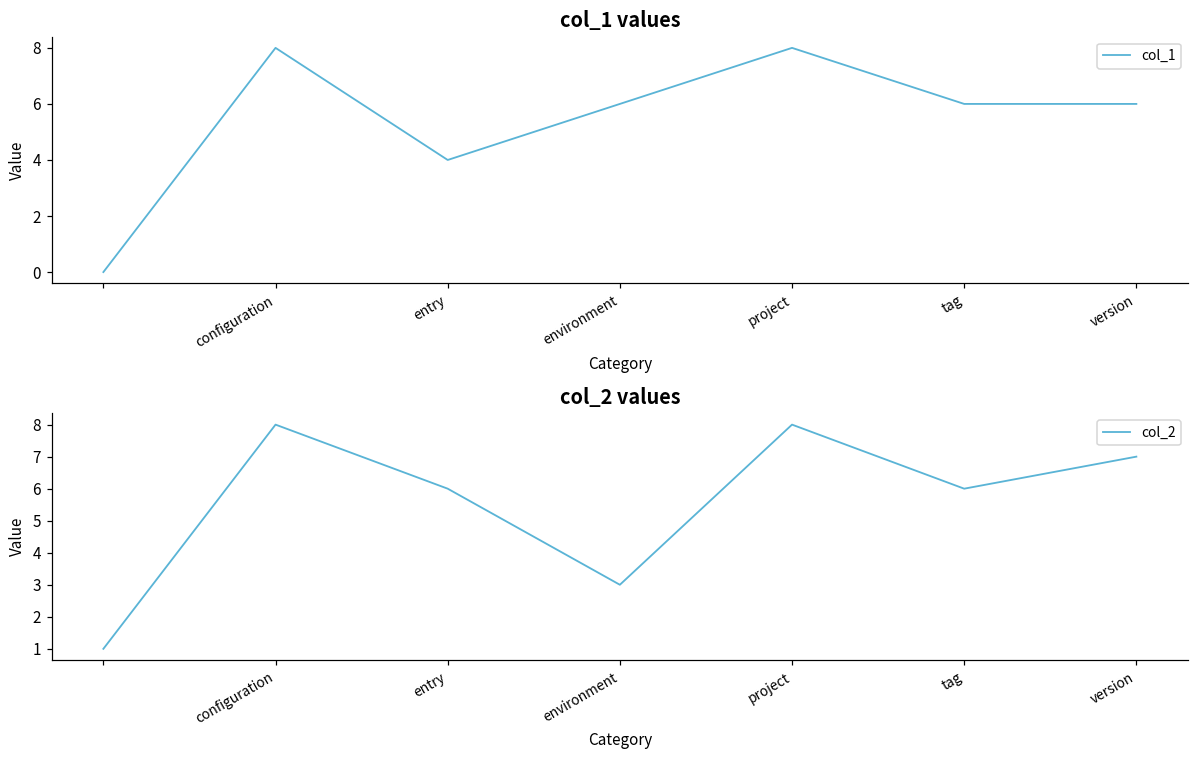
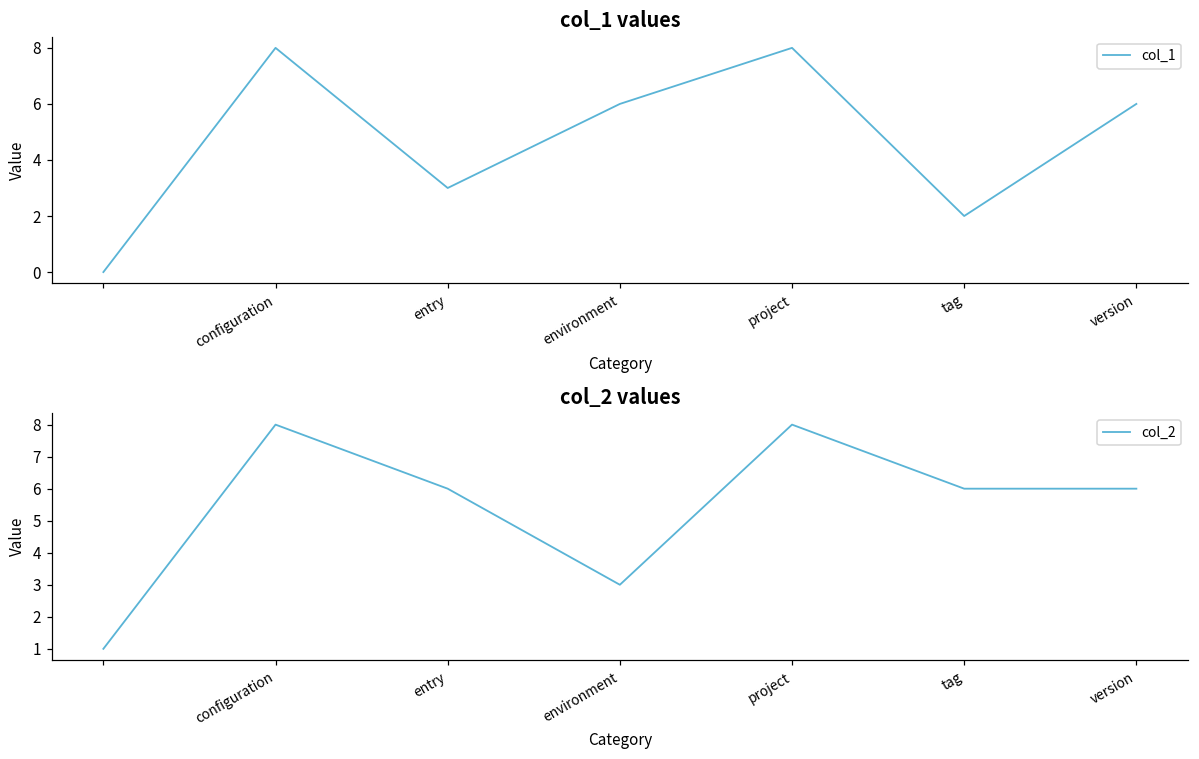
  {
    "col_1 values": {
      "configuration": 8,
-     "entry": 4,
+     "entry": 3,
      "environment": 6,
      "project": 8,
-     "tag": 6,
+     "tag": 2,
      "version": 6
    },
    "col_2 values": {
      "configuration": 8,
      "entry": 6,
      "environment": 3,
      "project": 8,
      "tag": 6,
-     "version": 7
+     "version": 6
    }
  }
